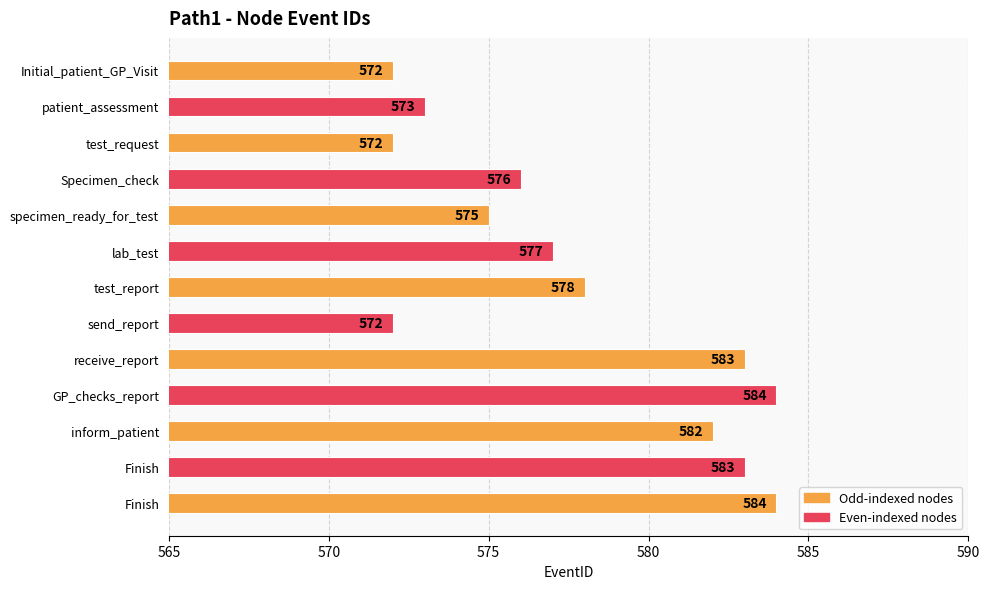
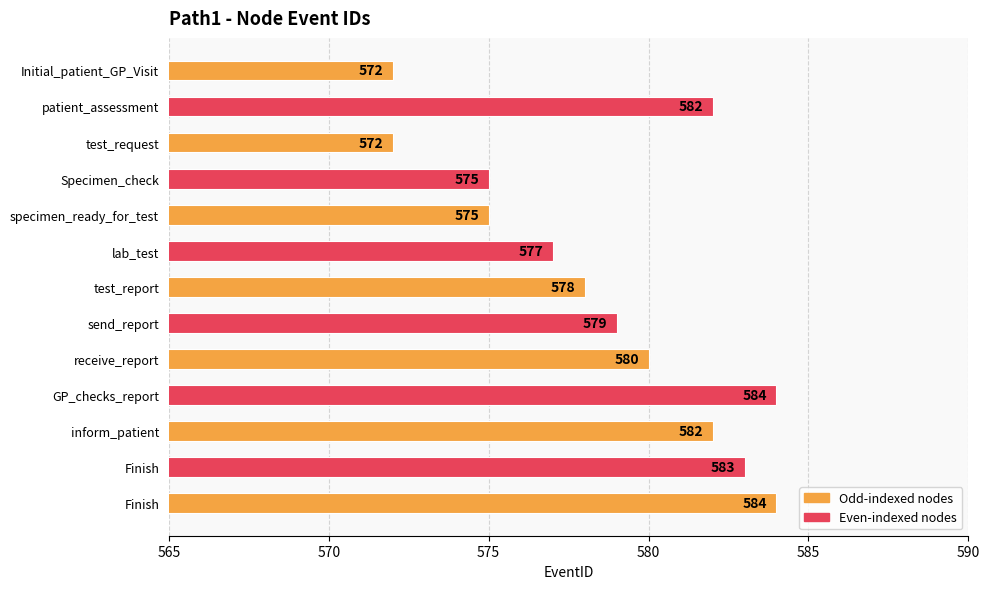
  {
    "Initial_patient_GP_Visit": 572,
-   "patient_assessment": 573,
+   "patient_assessment": 582,
    "test_request": 572,
-   "Specimen_check": 576,
+   "Specimen_check": 575,
    "specimen_ready_for_test": 575,
    "lab_test": 577,
    "test_report": 578,
-   "send_report": 572,
-   "receive_report": 583,
+   "send_report": 579,
+   "receive_report": 580,
    "GP_checks_report": 584,
    "inform_patient": 582
  }
